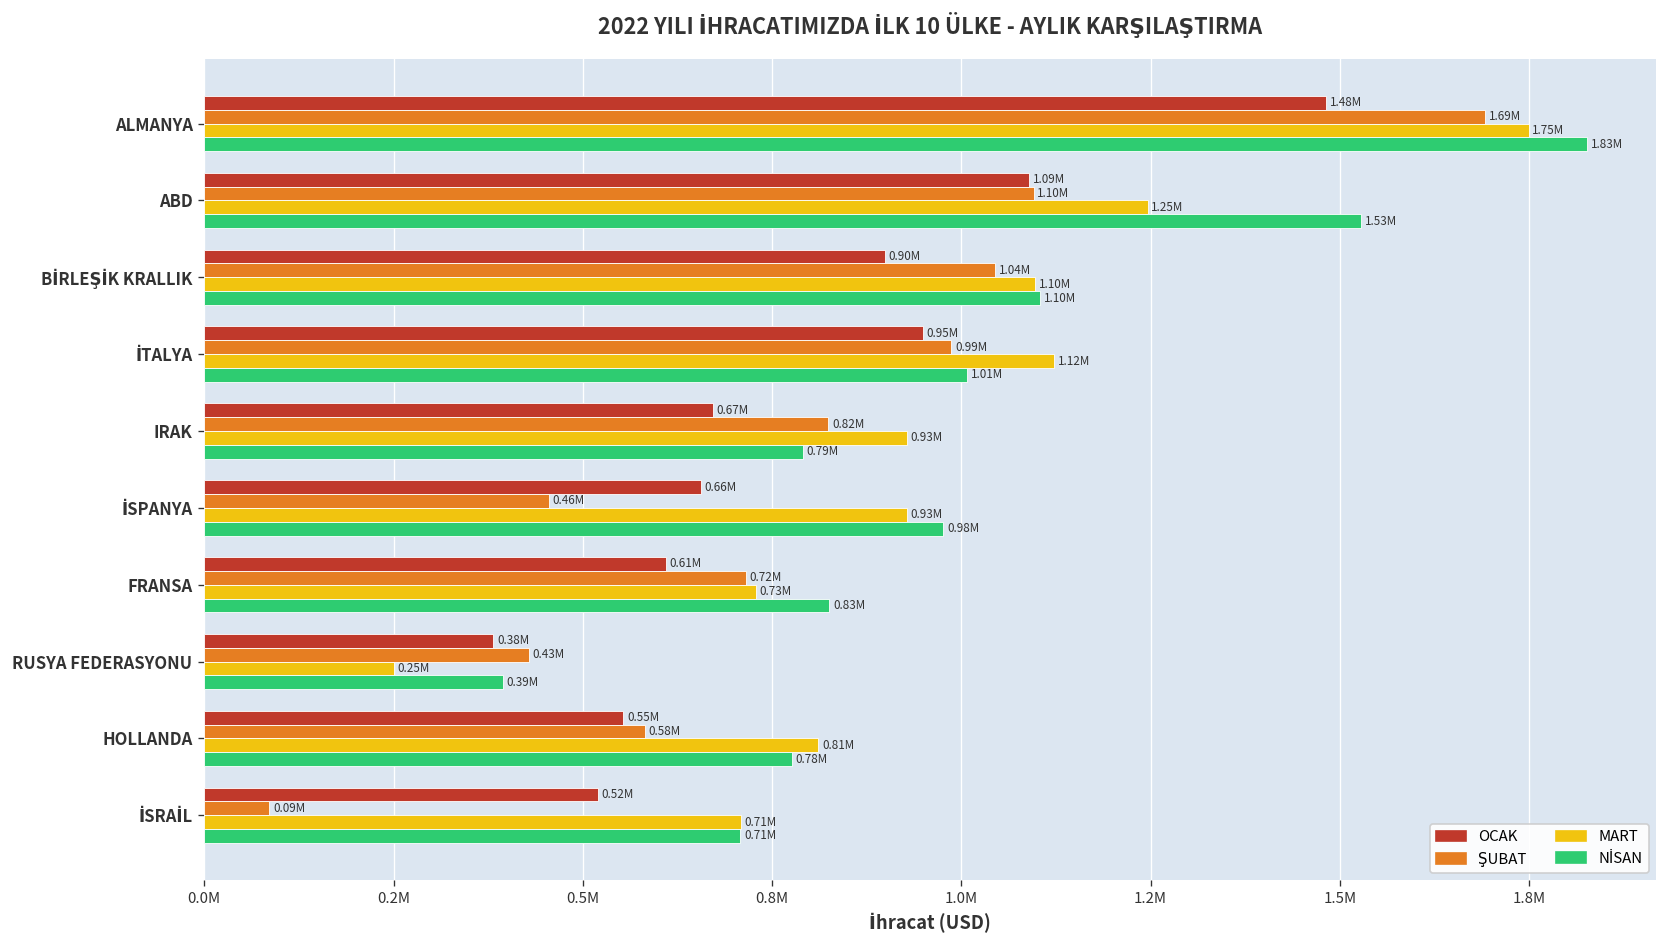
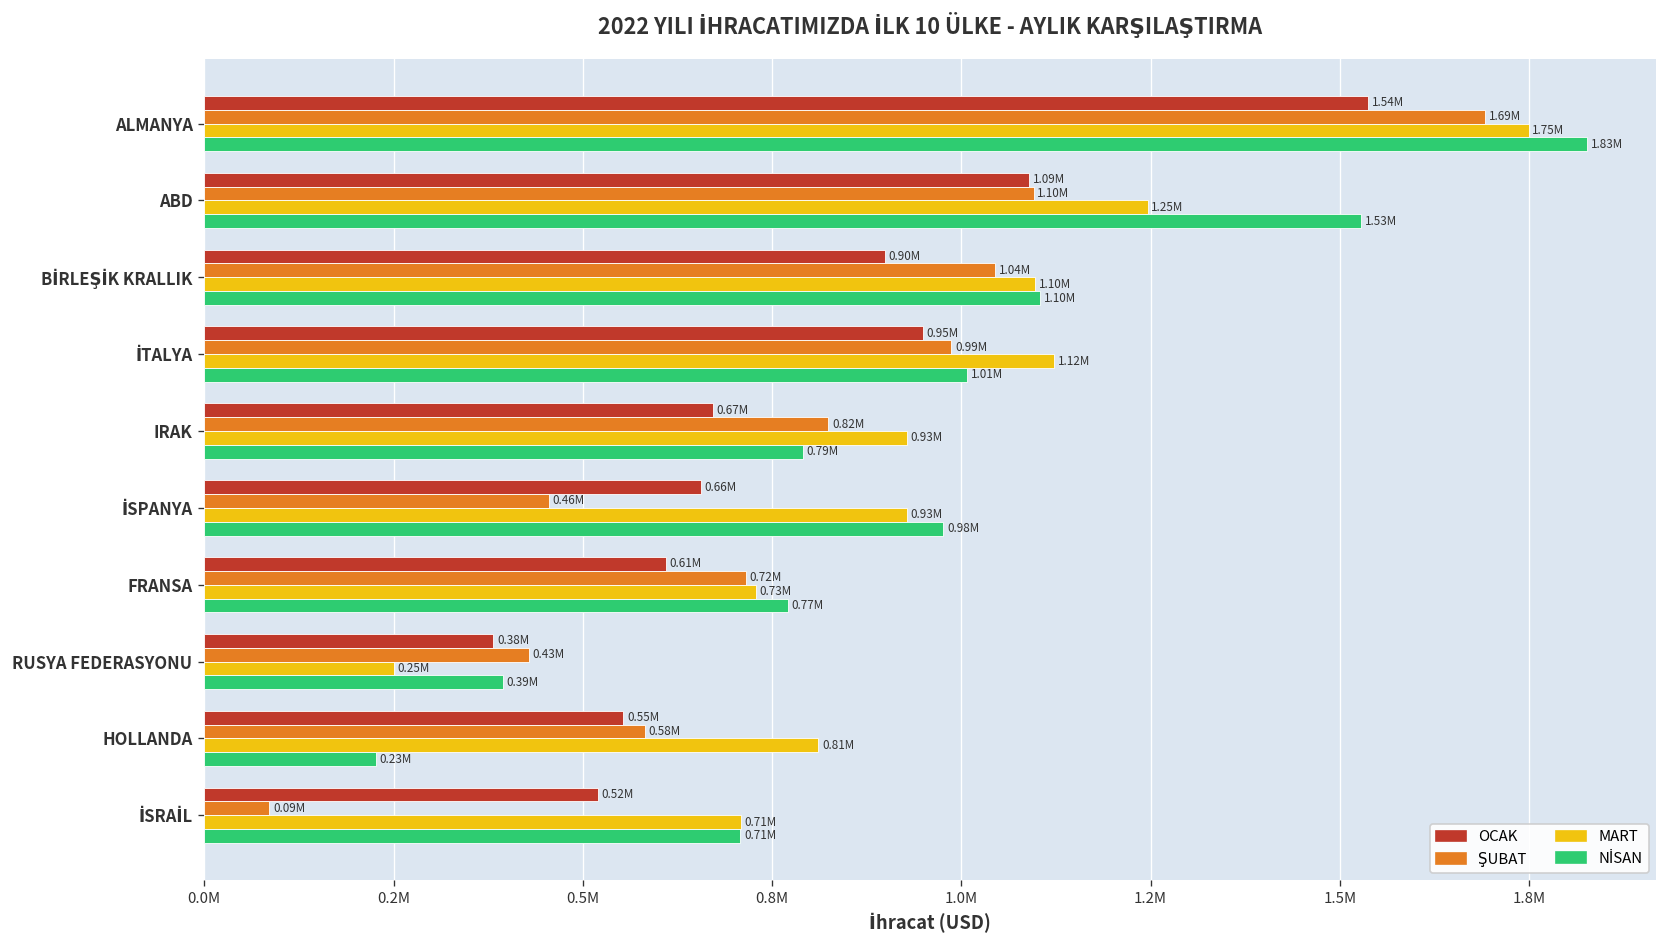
  {
    "OCAK": {
-     "ALMANYA": "1.48M",
+     "ALMANYA": "1.54M",
      "ABD": "1.09M",
      "BİRLEŞİK KRALLIK": "0.90M",
      "İTALYA": "0.95M",
      "IRAK": "0.67M",
      "İSPANYA": "0.66M",
      "FRANSA": "0.61M",
      "RUSYA FEDERASYONU": "0.38M",
      "HOLLANDA": "0.55M",
      "İSRAİL": "0.52M"
    },
    "ŞUBAT": {
      "ALMANYA": "1.69M",
      "ABD": "1.10M",
      "BİRLEŞİK KRALLIK": "1.04M",
      "İTALYA": "0.99M",
      "IRAK": "0.82M",
      "İSPANYA": "0.46M",
      "FRANSA": "0.72M",
      "RUSYA FEDERASYONU": "0.43M",
      "HOLLANDA": "0.58M",
      "İSRAİL": "0.09M"
    },
    "MART": {
      "ALMANYA": "1.75M",
      "ABD": "1.25M",
      "BİRLEŞİK KRALLIK": "1.10M",
      "İTALYA": "1.12M",
      "IRAK": "0.93M",
      "İSPANYA": "0.93M",
      "FRANSA": "0.73M",
      "RUSYA FEDERASYONU": "0.25M",
      "HOLLANDA": "0.81M",
      "İSRAİL": "0.71M"
    },
    "NİSAN": {
      "ALMANYA": "1.83M",
      "ABD": "1.53M",
      "BİRLEŞİK KRALLIK": "1.10M",
      "İTALYA": "1.01M",
      "IRAK": "0.79M",
      "İSPANYA": "0.98M",
-     "FRANSA": "0.83M",
+     "FRANSA": "0.77M",
      "RUSYA FEDERASYONU": "0.39M",
-     "HOLLANDA": "0.78M",
+     "HOLLANDA": "0.23M",
      "İSRAİL": "0.71M"
    }
  }
